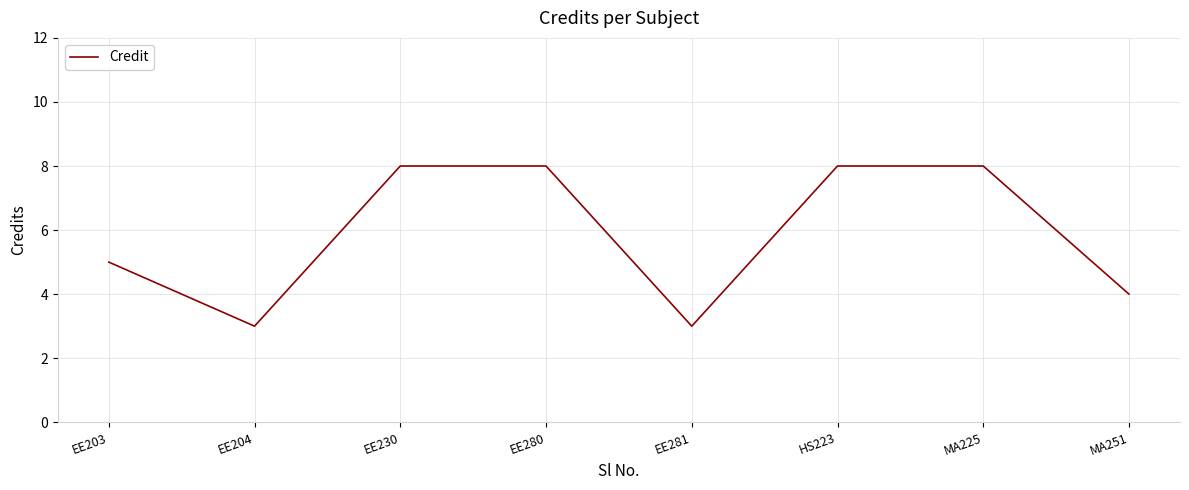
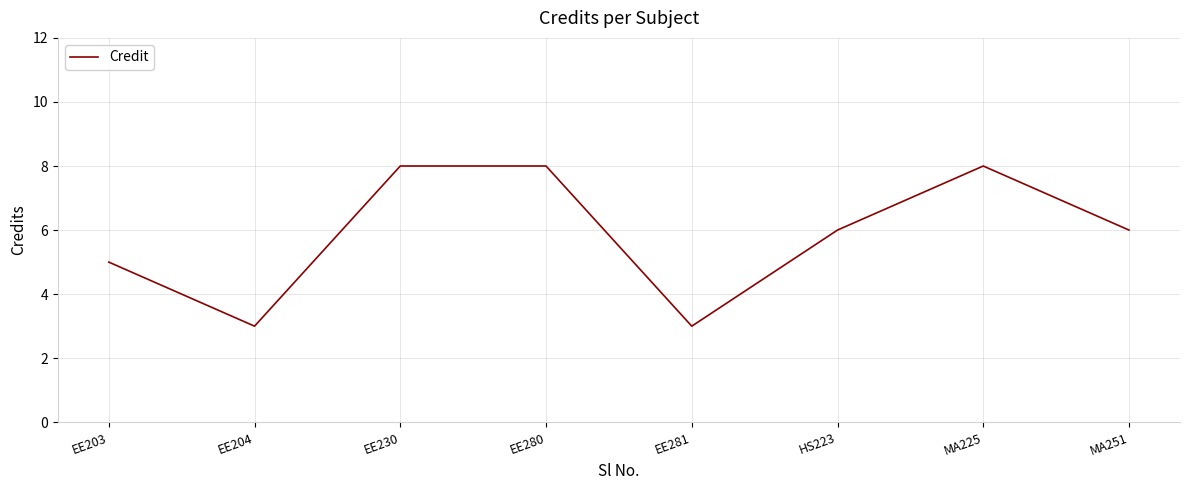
  {
    "EE203": 5,
    "EE204": 3,
    "EE230": 8,
    "EE280": 8,
    "EE281": 3,
-   "HS223": 8,
+   "HS223": 6,
    "MA225": 8,
-   "MA251": 4
+   "MA251": 6
  }
